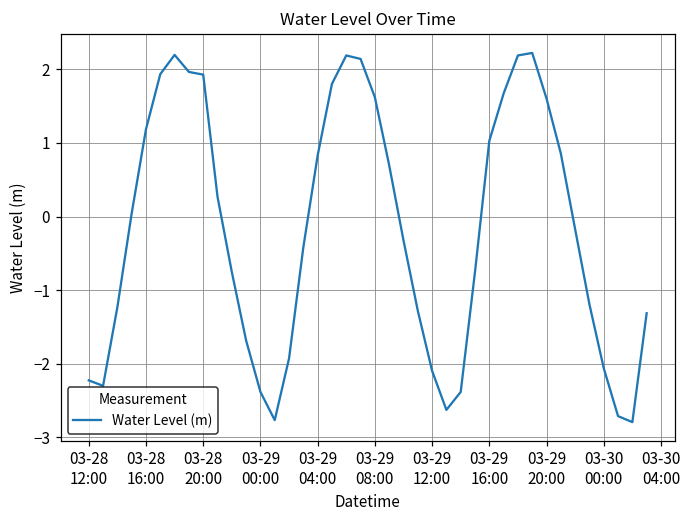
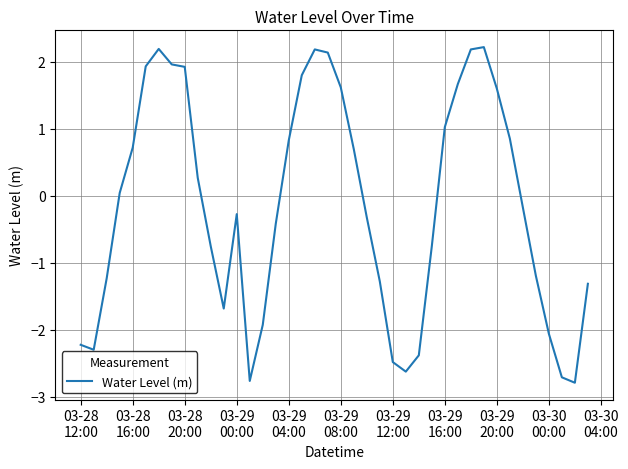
  {
    "03-28 12:00": -2.2,
-   "03-28 16:00": 1.2,
+   "03-28 16:00": 0.7,
    "03-28 20:00": 1.9,
-   "03-29 00:00": -2.4,
+   "03-29 00:00": -0.3,
    "03-29 04:00": 0.8,
    "03-29 08:00": 1.6,
-   "03-29 12:00": -2.1,
+   "03-29 12:00": -2.5,
    "03-29 16:00": 1.0,
    "03-29 20:00": 1.6,
    "03-30 00:00": -2.1
  }
